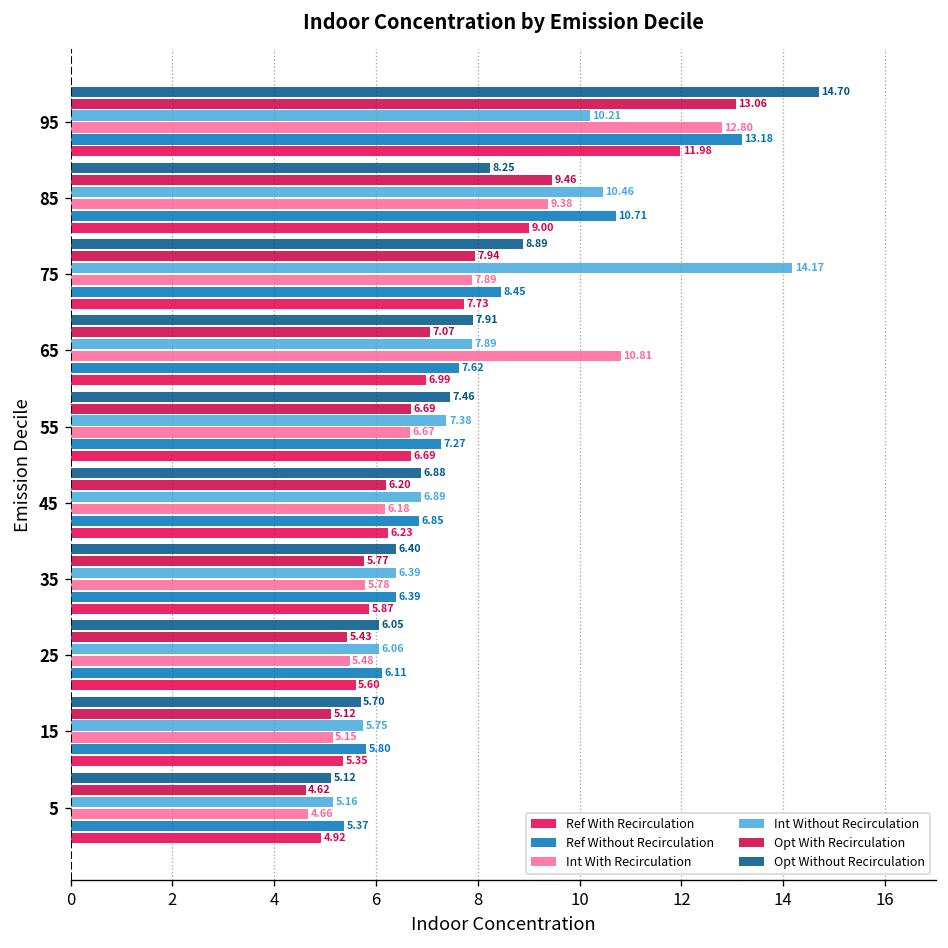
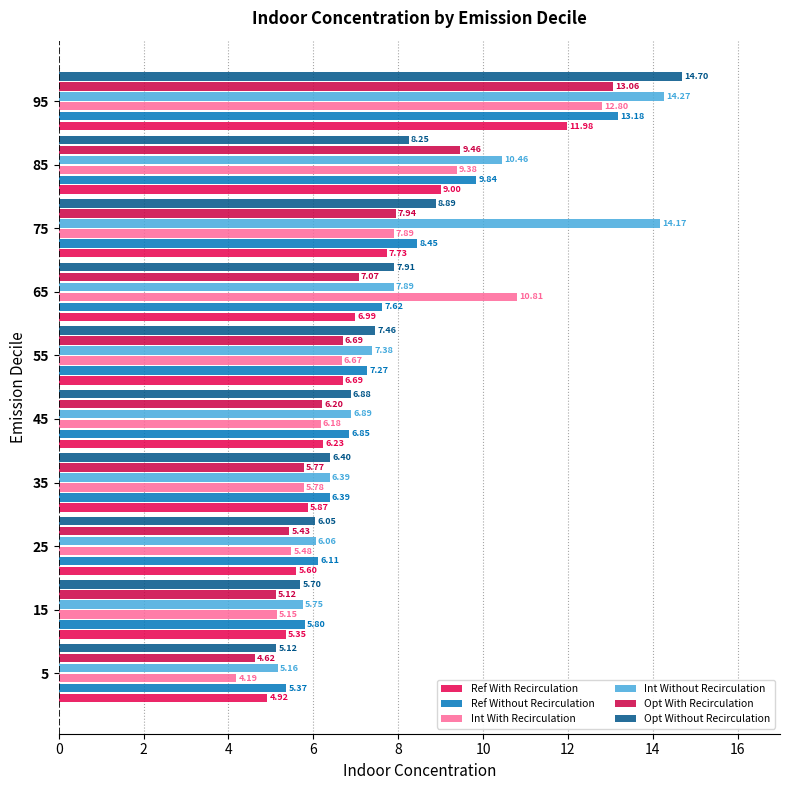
  {
    "Ref Without Recirculation": {
      "95": 13.18,
-     "85": 10.71,
+     "85": 9.84,
      "75": 8.45,
      "65": 7.62,
      "55": 7.27,
      "45": 6.85,
      "35": 6.39,
      "25": 6.11,
      "15": 5.80,
      "5": 5.37
    },
    "Int With Recirculation": {
      "95": 12.80,
      "85": 9.38,
      "75": 7.89,
      "65": 10.81,
      "55": 6.67,
      "45": 6.18,
      "35": 5.78,
      "25": 5.48,
      "15": 5.15,
-     "5": 4.66
+     "5": 4.19
    },
    "Int Without Recirculation": {
-     "95": 10.21,
+     "95": 14.27,
      "85": 10.46,
      "75": 14.17,
      "65": 7.89,
      "55": 7.38,
      "45": 6.89,
      "35": 6.39,
      "25": 6.06,
      "15": 5.75,
      "5": 5.16
    },
    "Opt Without Recirculation": {
      "95": 14.70,
      "85": 8.25,
      "75": 8.89,
      "65": 7.91,
      "55": 7.46,
      "45": 6.88,
      "35": 6.40,
      "25": 6.05,
      "15": 5.70,
      "5": 5.12
    }
  }
